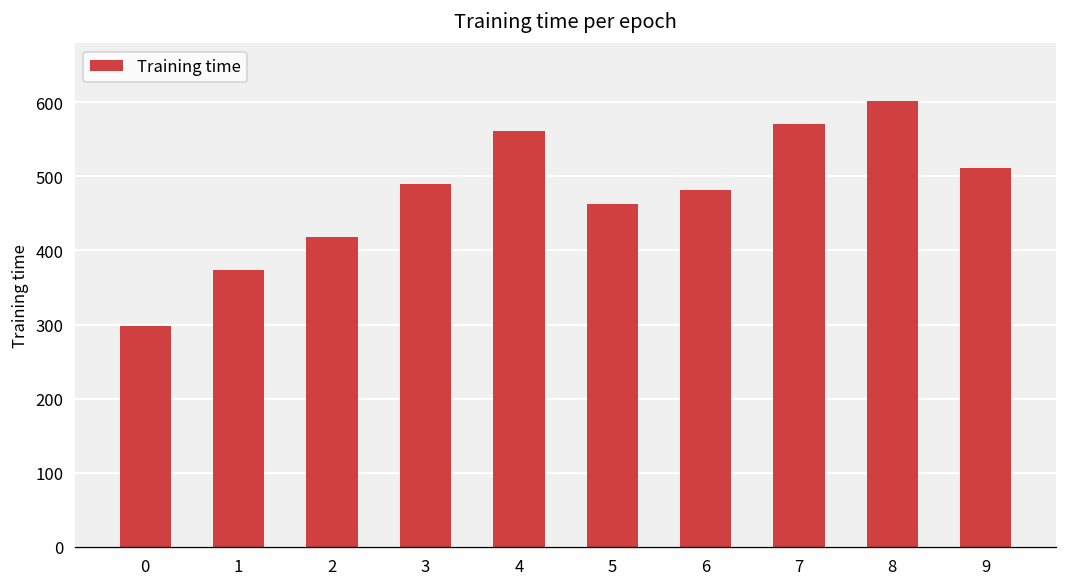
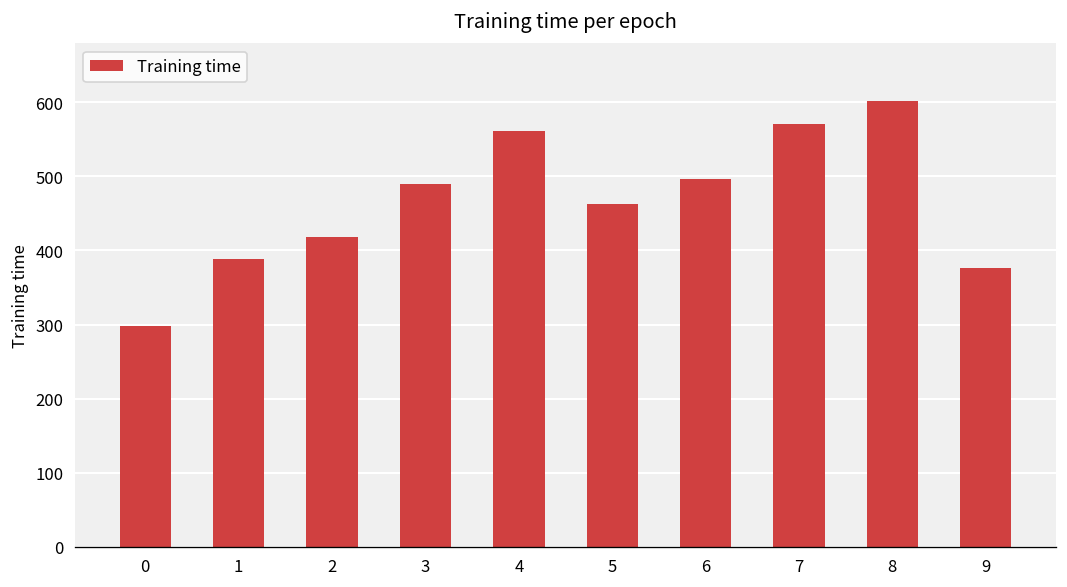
  {
    "0": 300,
-   "1": 370,
+   "1": 390,
    "2": 420,
    "3": 490,
    "4": 560,
    "5": 460,
-   "6": 480,
+   "6": 500,
    "7": 570,
    "8": 600,
-   "9": 510
+   "9": 380
  }
